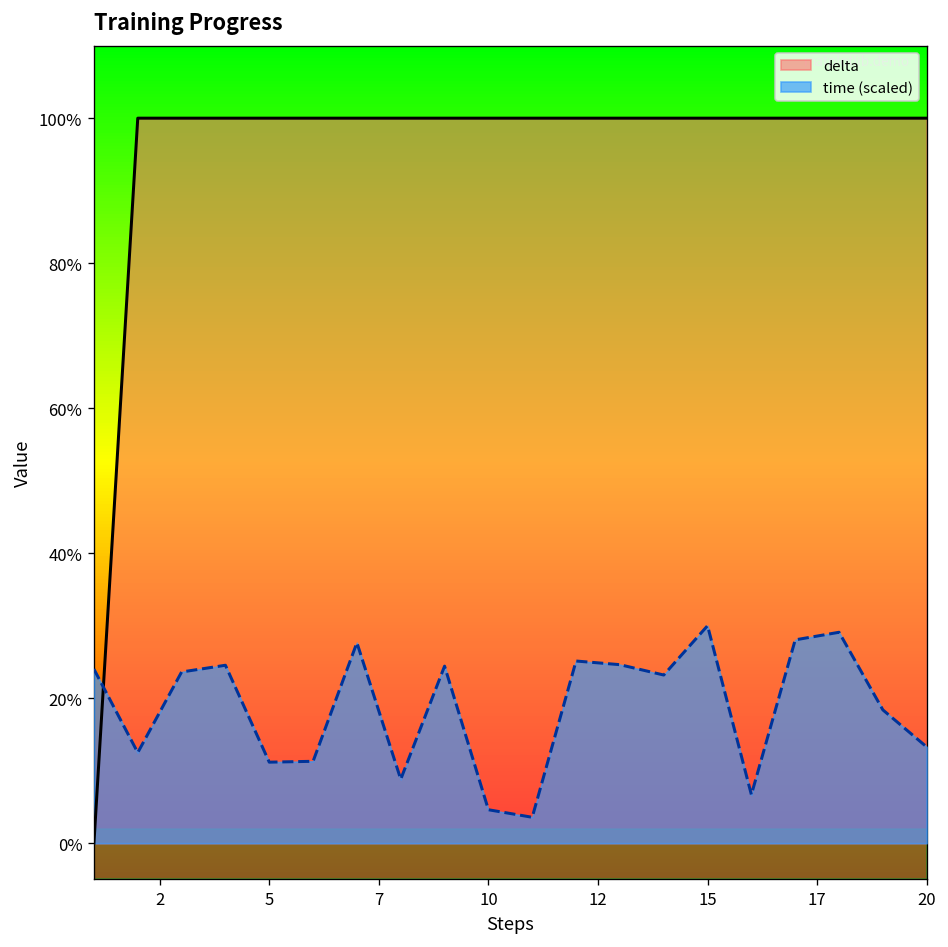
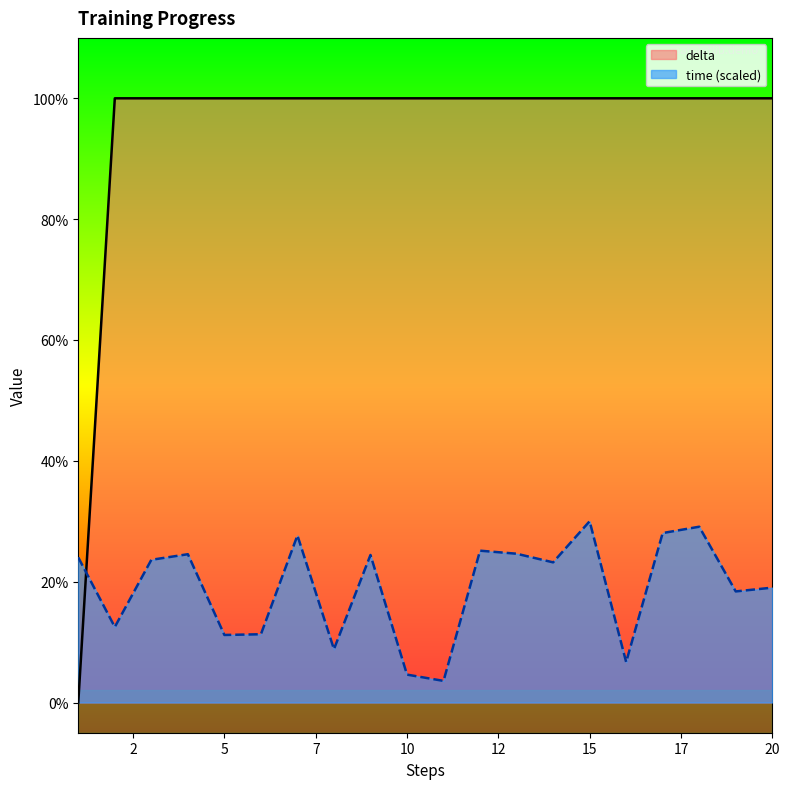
  {
    "delta": {
      "5": "100%",
      "10": "100%",
      "15": "100%",
      "20": "100%"
    },
    "time (scaled)": {
      "5": "11%",
      "10": "5%",
      "15": "30%",
-     "20": "13%"
+     "20": "19%"
    }
  }
